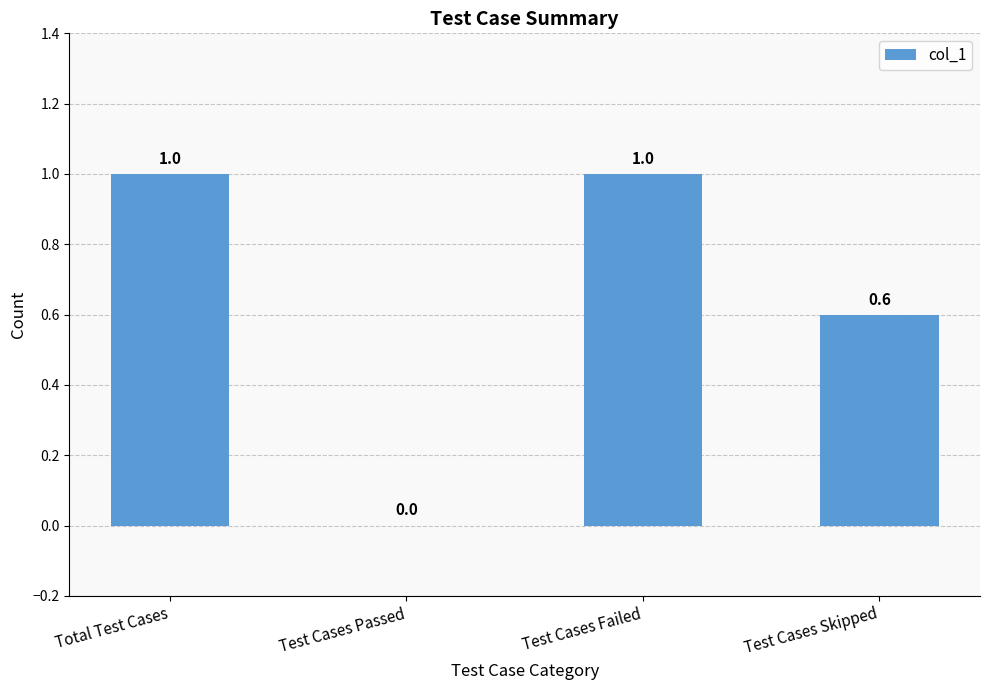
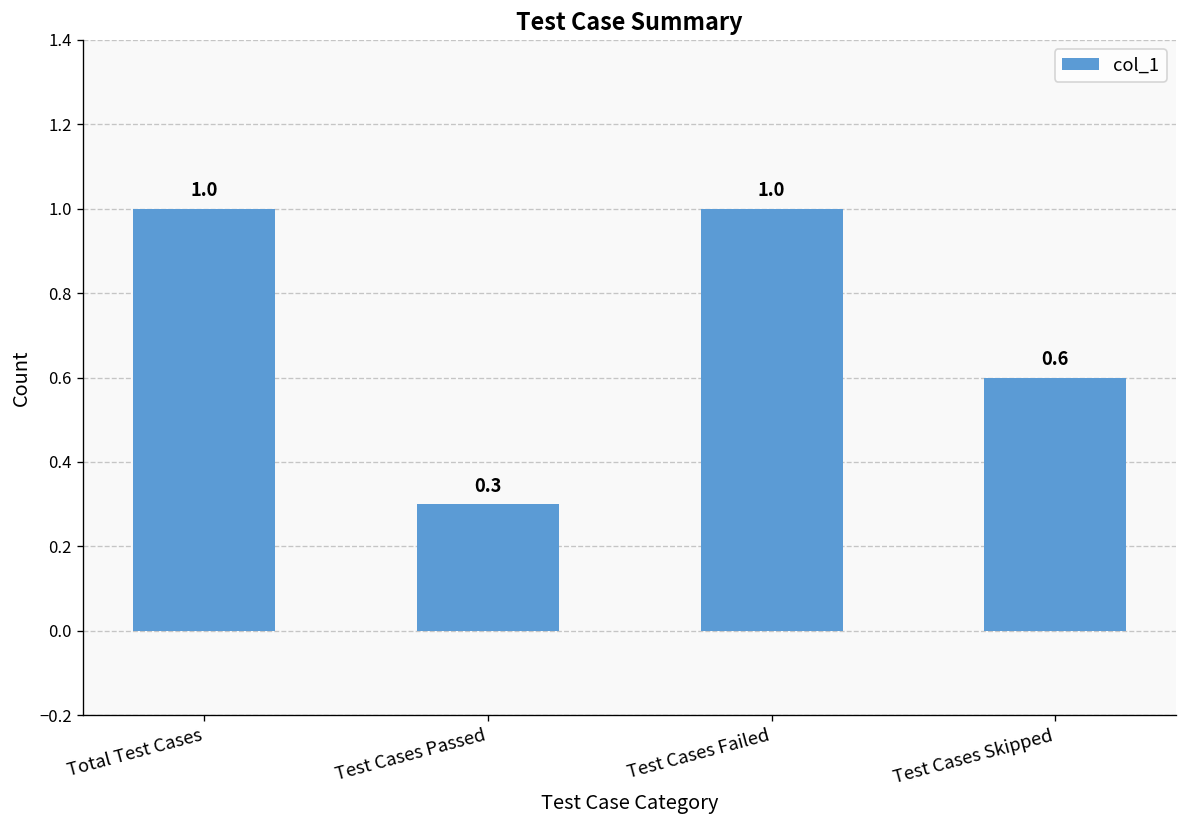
  {
    "Total Test Cases": 1.0,
-   "Test Cases Passed": 0.0,
+   "Test Cases Passed": 0.3,
    "Test Cases Failed": 1.0,
    "Test Cases Skipped": 0.6
  }
